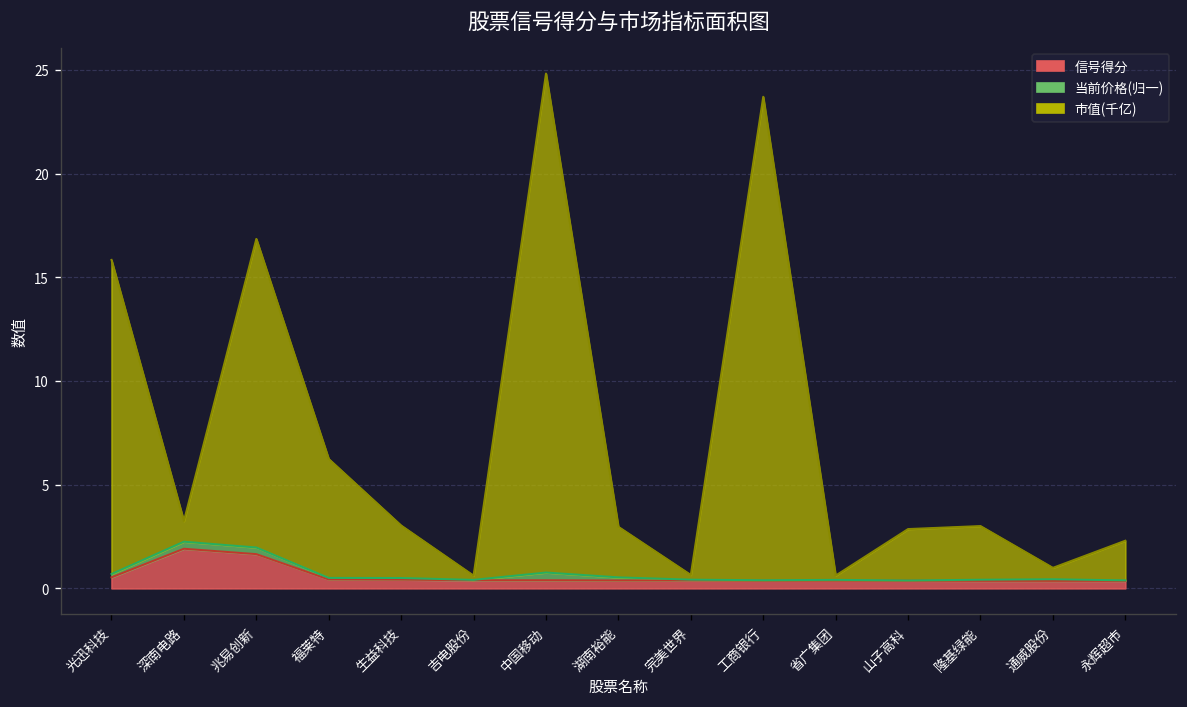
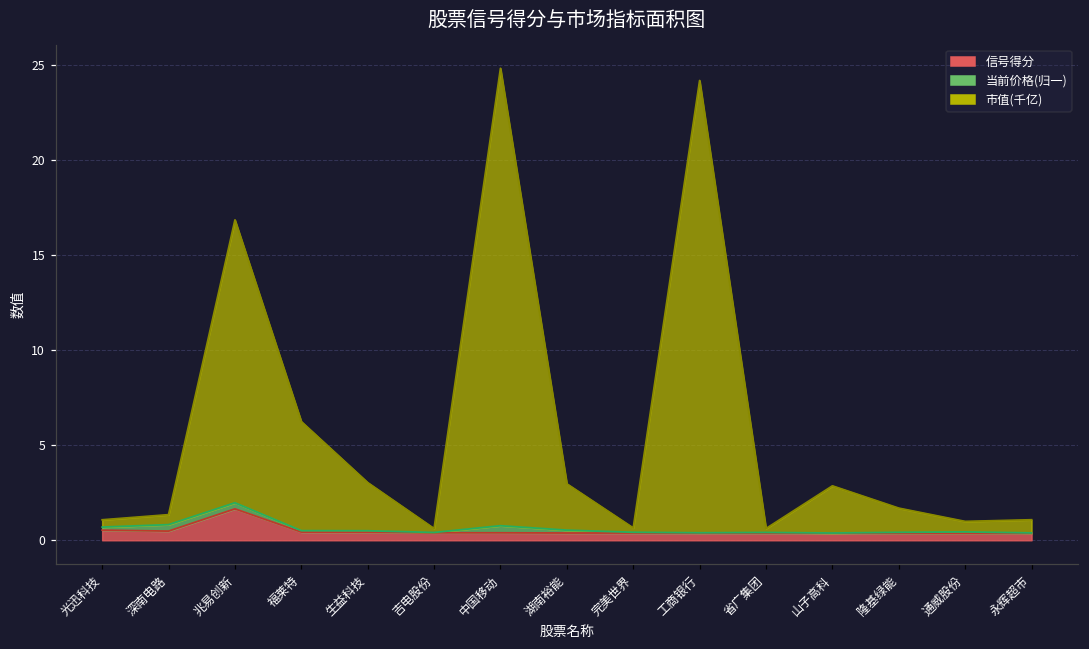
  {
    "信号得分": {
      "光迅科技": 0.5,
-     "深南电路": 1.9,
+     "深南电路": 0.5,
      "兆易创新": 1.7,
      "中国移动": 0.4,
      "湖南裕能": 0.4
    },
    "当前价格(归一)": {
      "光迅科技": 0.2,
      "深南电路": 0.3,
      "兆易创新": 0.3,
      "中国移动": 0.4,
      "湖南裕能": 0.1
    },
    "市值(千亿)": {
-     "光迅科技": 15.1,
-     "深南电路": 1.0,
+     "光迅科技": 0.4,
+     "深南电路": 0.5,
      "兆易创新": 14.9,
      "福莱特": 5.7,
      "生益科技": 2.5,
      "吉电股份": 0.2,
      "中国移动": 24.1,
      "湖南裕能": 2.4,
      "完美世界": 0.2,
-     "工商银行": 23.3,
+     "工商银行": 23.8,
      "省广集团": 0.2,
      "山子高科": 2.5,
-     "隆基绿能": 2.6,
+     "隆基绿能": 1.3,
      "通威股份": 0.6,
-     "永辉超市": 1.9
+     "永辉超市": 0.7
    }
  }
